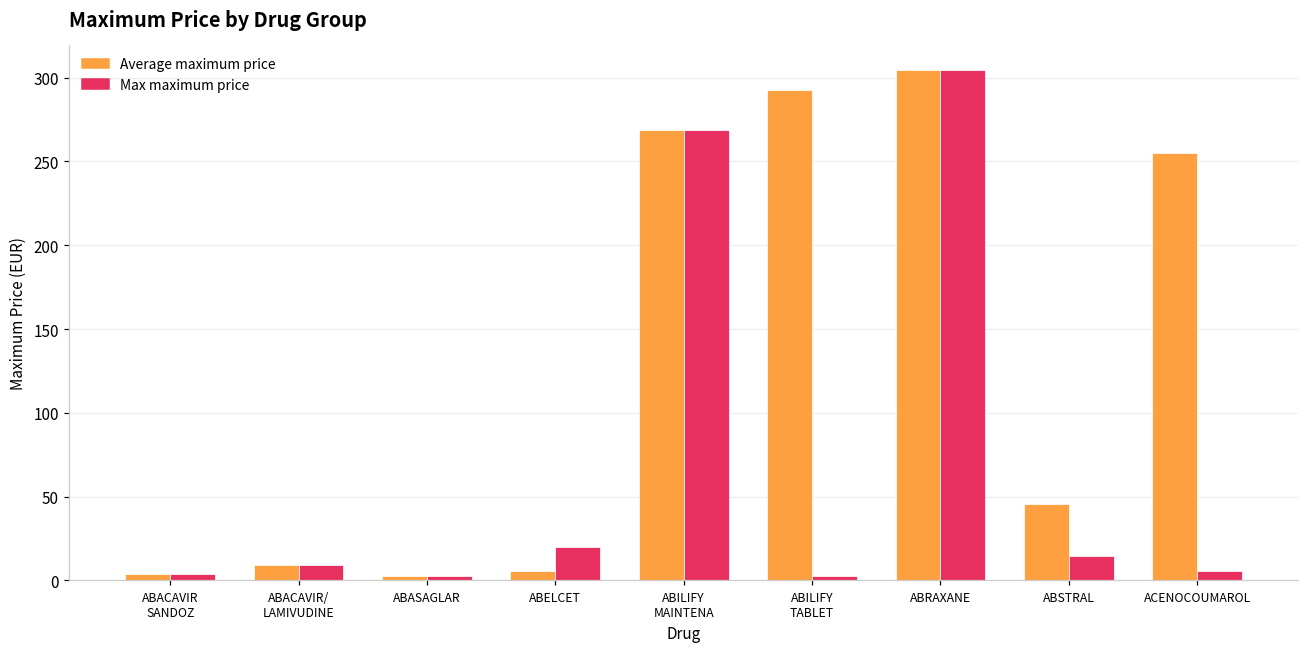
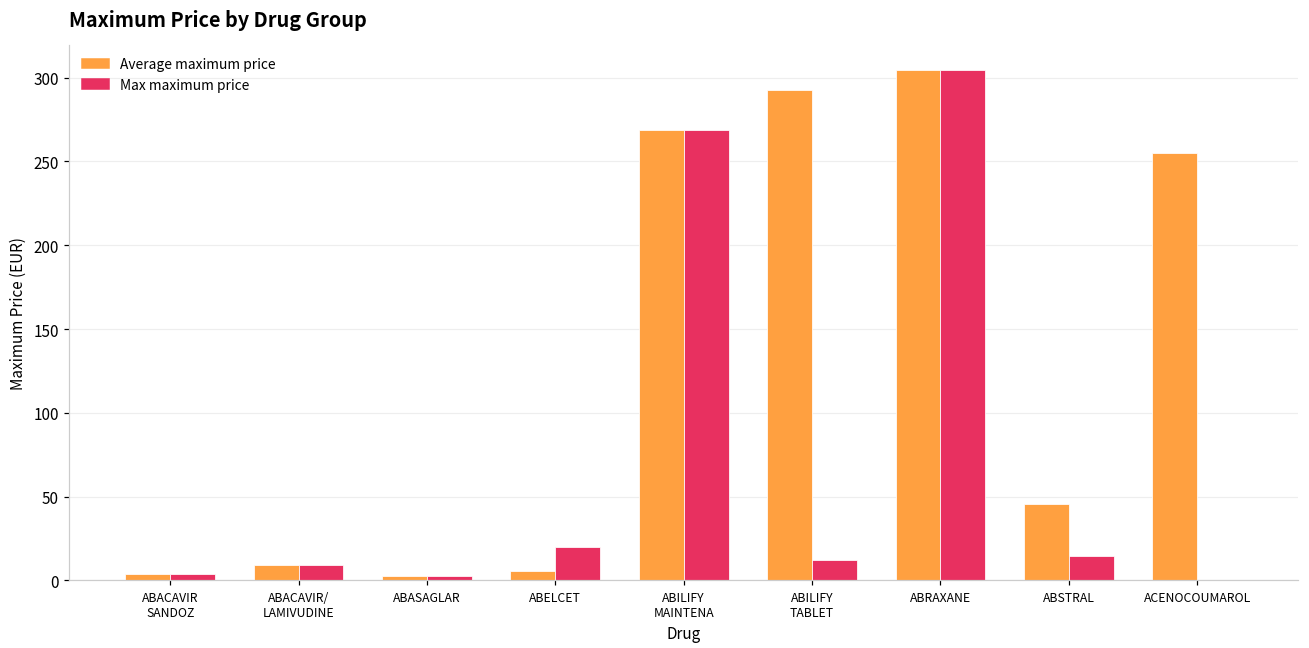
  {
    "Average maximum price": {
      "ABACAVIR SANDOZ": 4,
      "ABACAVIR/ LAMIVUDINE": 9,
      "ABASAGLAR": 3,
      "ABELCET": 6,
      "ABILIFY MAINTENA": 269,
      "ABILIFY TABLET": 293,
      "ABRAXANE": 304,
      "ABSTRAL": 46,
      "ACENOCOUMAROL": 255
    },
    "Max maximum price": {
      "ABACAVIR SANDOZ": 4,
      "ABACAVIR/ LAMIVUDINE": 9,
      "ABASAGLAR": 3,
      "ABELCET": 20,
      "ABILIFY MAINTENA": 269,
-     "ABILIFY TABLET": 3,
+     "ABILIFY TABLET": 12,
      "ABRAXANE": 304,
      "ABSTRAL": 15,
-     "ACENOCOUMAROL": 6
+     "ACENOCOUMAROL": 0
    }
  }
